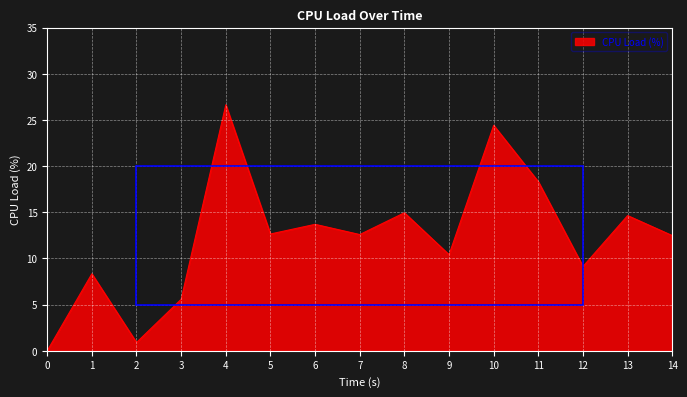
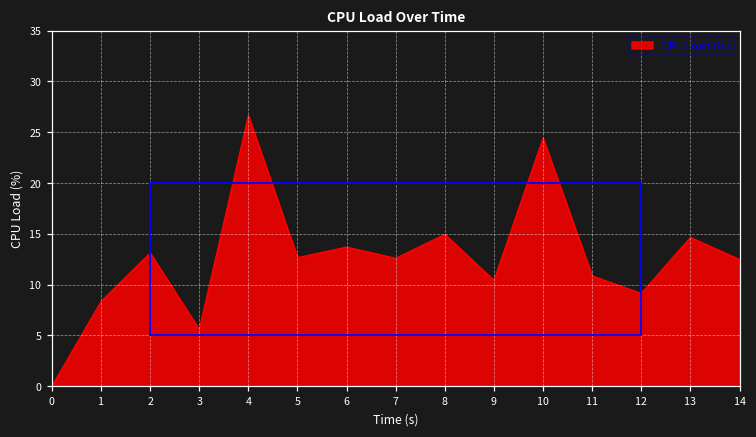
  {
    "0": 0,
    "1": 8,
-   "2": 1,
+   "2": 13,
    "3": 6,
    "4": 27,
    "5": 13,
    "6": 14,
    "7": 13,
    "8": 15,
    "9": 10,
    "10": 24,
-   "11": 18,
+   "11": 11,
    "12": 9,
    "13": 15,
    "14": 12
  }
